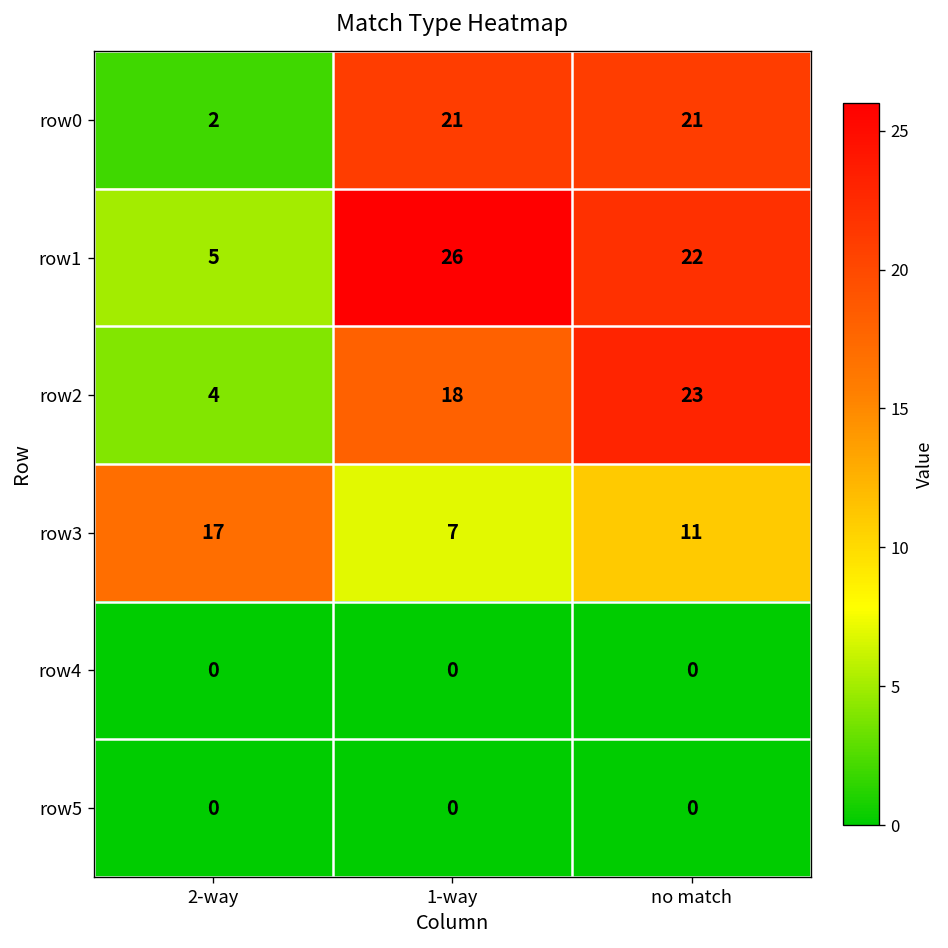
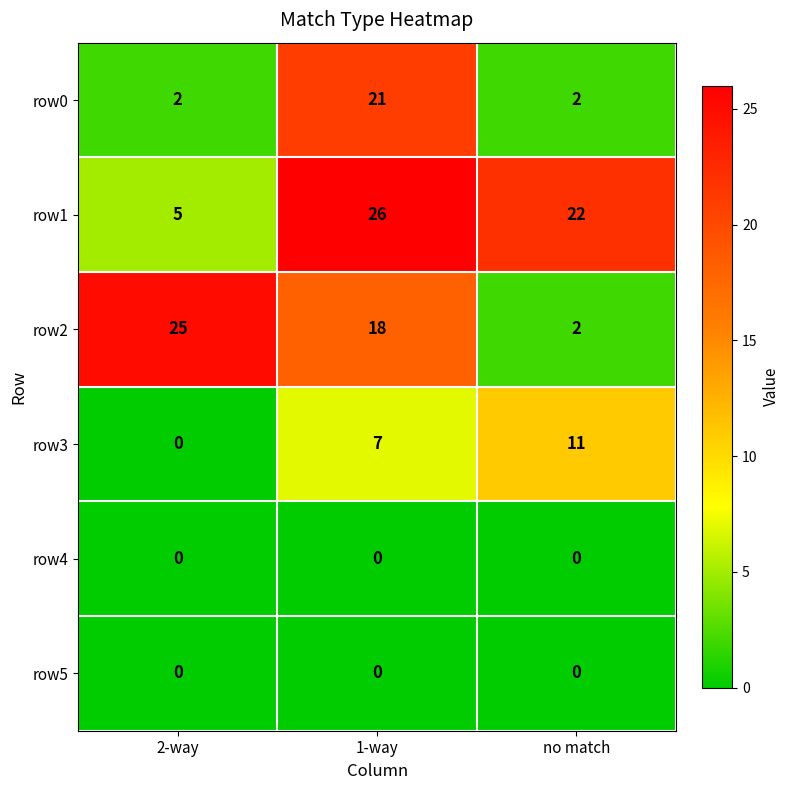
  {
    "row0": {
      "2-way": 2,
      "1-way": 21,
-     "no match": 21
+     "no match": 2
    },
    "row1": {
      "2-way": 5,
      "1-way": 26,
      "no match": 22
    },
    "row2": {
-     "2-way": 4,
+     "2-way": 25,
      "1-way": 18,
-     "no match": 23
+     "no match": 2
    },
    "row3": {
-     "2-way": 17,
+     "2-way": 0,
      "1-way": 7,
      "no match": 11
    },
    "row4": {
      "2-way": 0,
      "1-way": 0,
      "no match": 0
    },
    "row5": {
      "2-way": 0,
      "1-way": 0,
      "no match": 0
    }
  }
